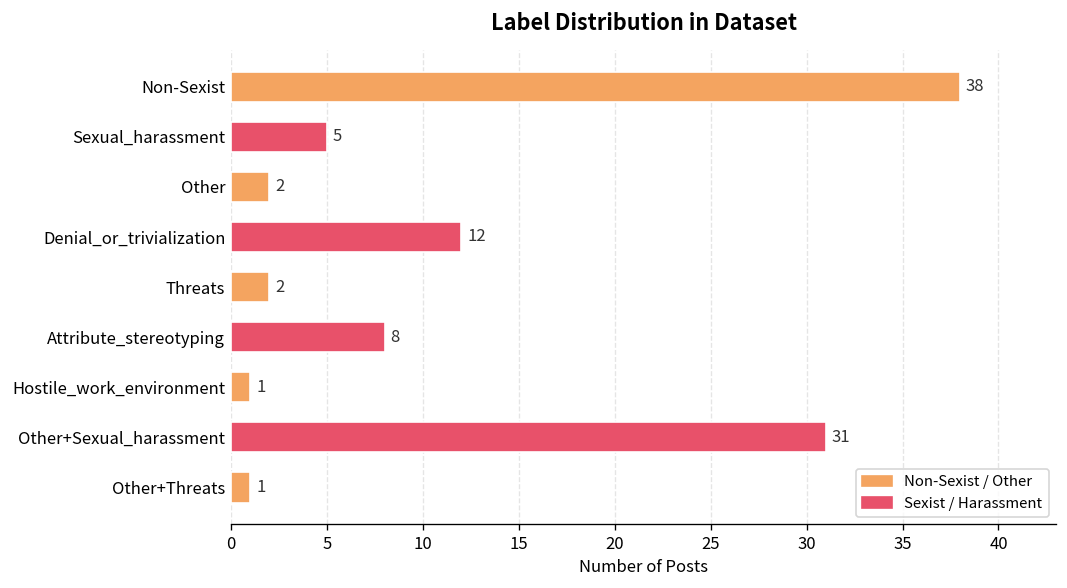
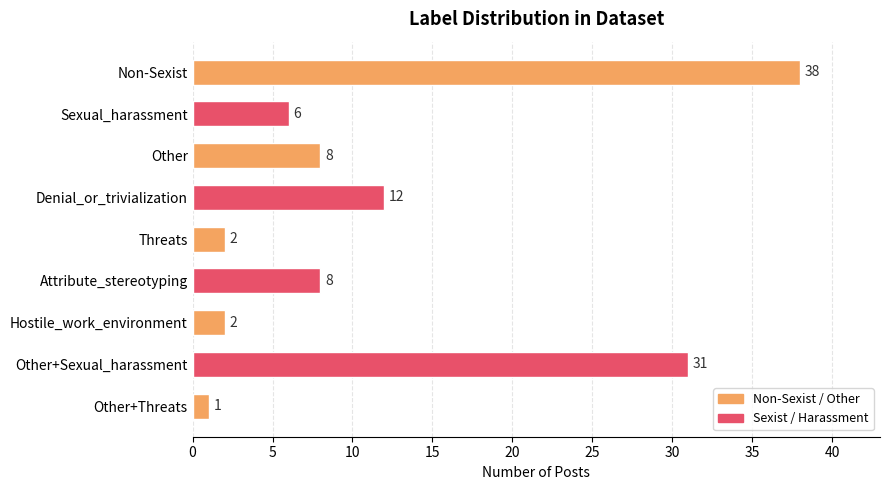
  {
    "Non-Sexist": 38,
-   "Sexual_harassment": 5,
-   "Other": 2,
+   "Sexual_harassment": 6,
+   "Other": 8,
    "Denial_or_trivialization": 12,
    "Threats": 2,
    "Attribute_stereotyping": 8,
-   "Hostile_work_environment": 1,
+   "Hostile_work_environment": 2,
    "Other+Sexual_harassment": 31,
    "Other+Threats": 1
  }
